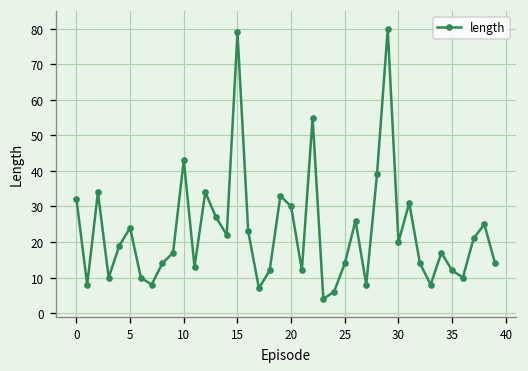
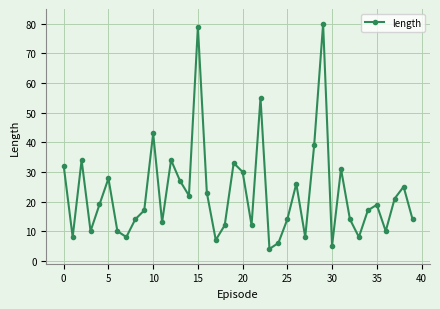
  {
    "0": 32,
-   "5": 24,
+   "5": 28,
    "10": 43,
    "15": 79,
    "20": 30,
    "25": 14,
-   "30": 20,
-   "35": 12
+   "30": 5,
+   "35": 19
  }
